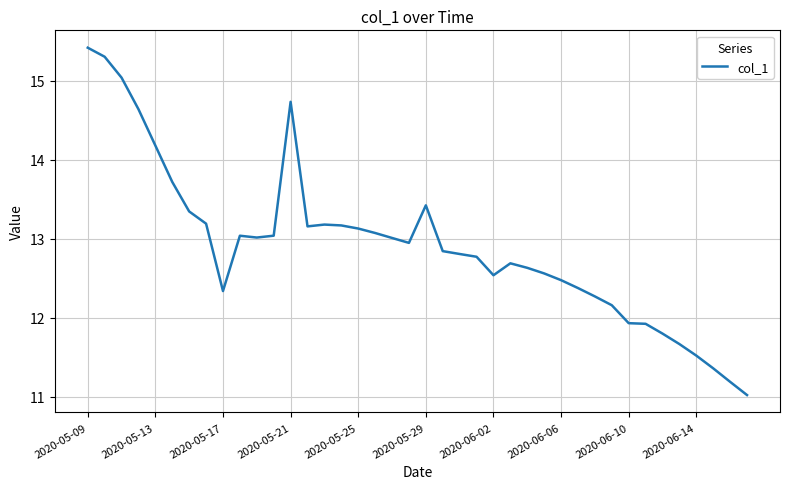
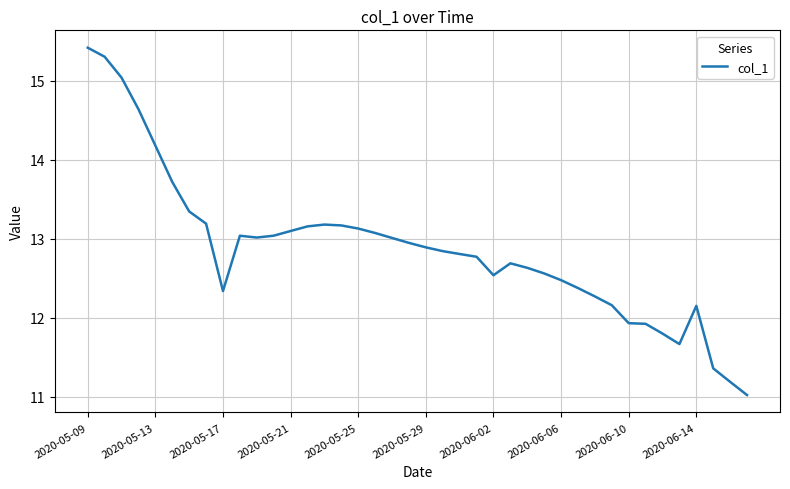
  {
    "2020-05-09": 15.4,
    "2020-05-13": 14.2,
    "2020-05-17": 12.3,
-   "2020-05-21": 14.7,
+   "2020-05-21": 13.1,
    "2020-05-25": 13.1,
-   "2020-05-29": 13.4,
+   "2020-05-29": 12.9,
    "2020-06-02": 12.5,
    "2020-06-06": 12.5,
    "2020-06-10": 11.9,
-   "2020-06-14": 11.5
+   "2020-06-14": 12.1
  }
